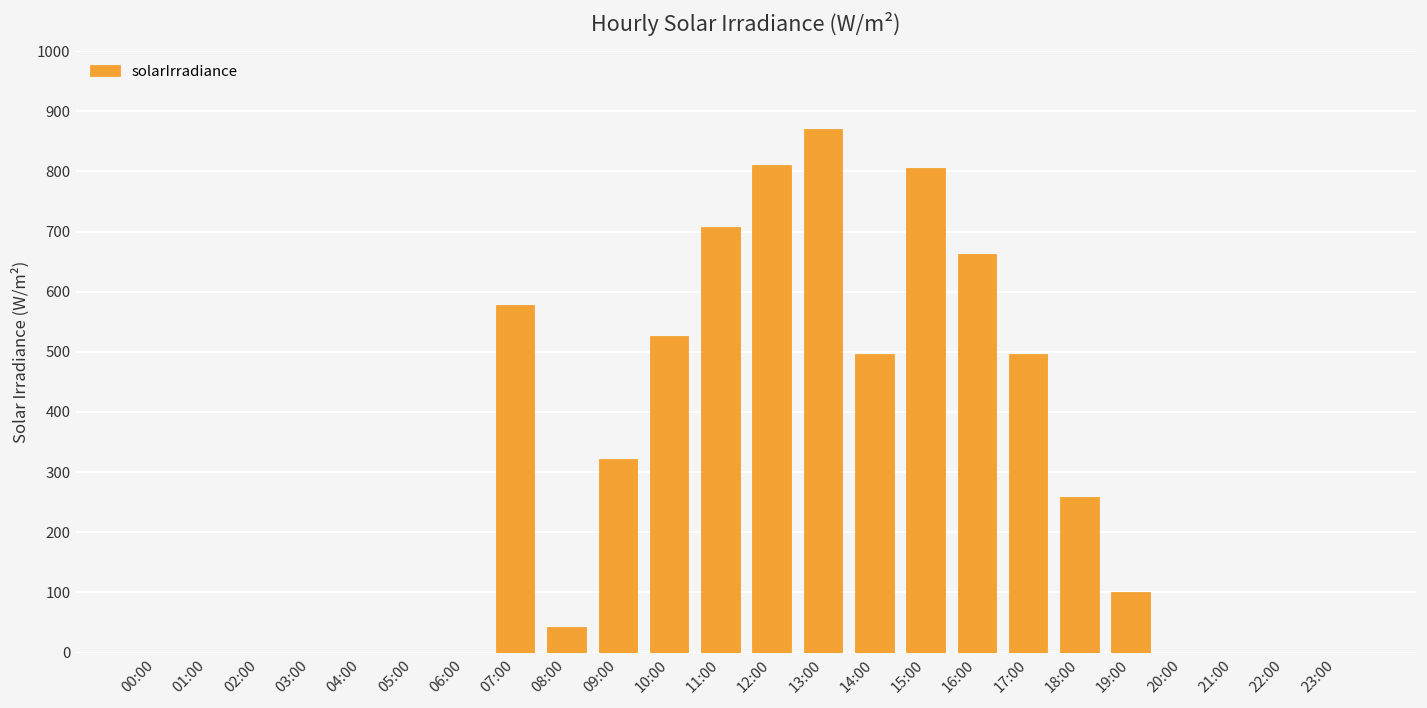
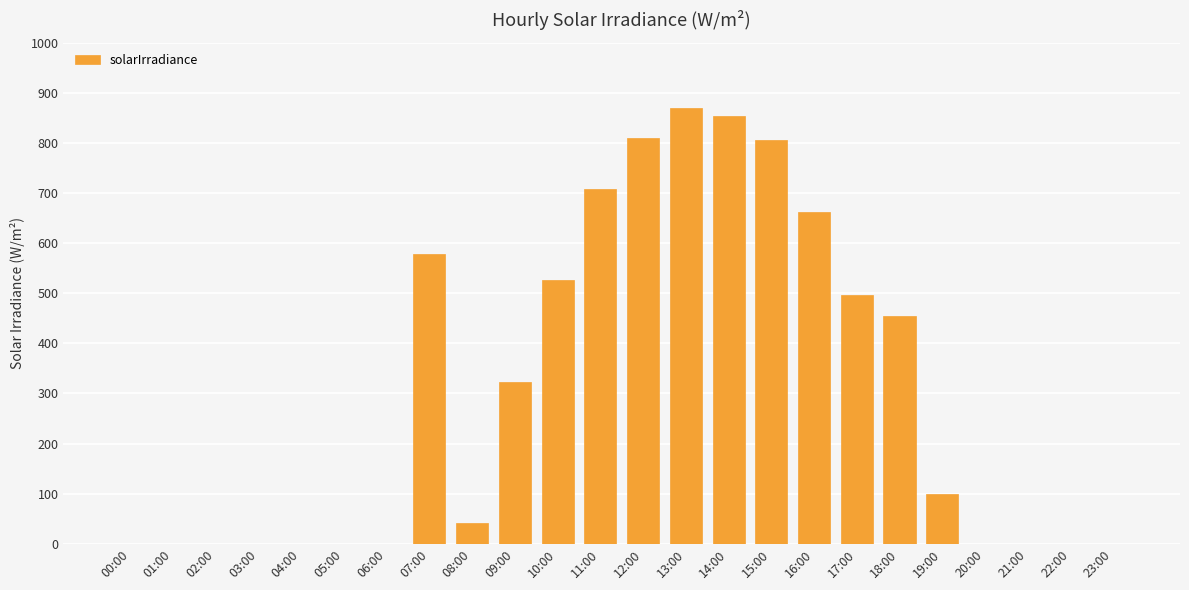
  {
    "00:00": 0,
    "01:00": 0,
    "02:00": 0,
    "03:00": 0,
    "04:00": 0,
    "05:00": 0,
    "06:00": 0,
    "07:00": 580,
    "08:00": 40,
    "09:00": 320,
    "10:00": 530,
    "11:00": 710,
    "12:00": 810,
    "13:00": 870,
-   "14:00": 500,
+   "14:00": 850,
    "15:00": 810,
    "16:00": 660,
    "17:00": 500,
-   "18:00": 260,
+   "18:00": 450,
    "19:00": 100,
    "20:00": 0,
    "21:00": 0,
    "22:00": 0,
    "23:00": 0
  }
